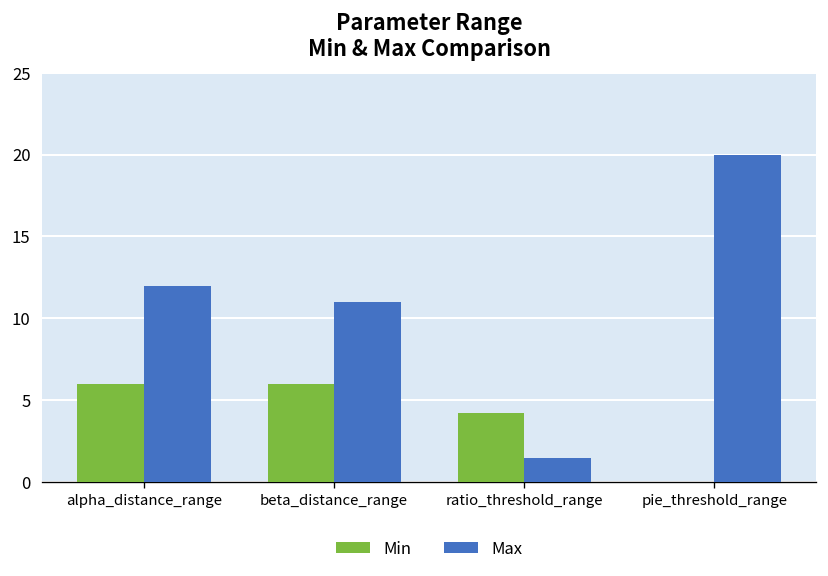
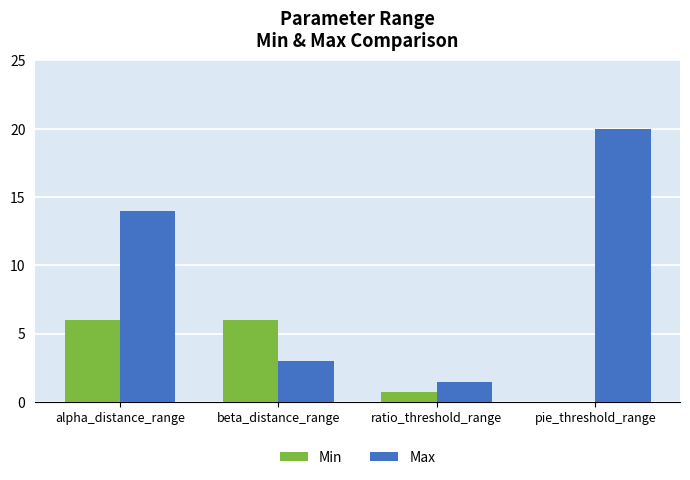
  {
    "Min": {
      "alpha_distance_range": 6.0,
      "beta_distance_range": 6.0,
-     "ratio_threshold_range": 4.2,
+     "ratio_threshold_range": 0.7,
      "pie_threshold_range": 0.0
    },
    "Max": {
-     "alpha_distance_range": 12,
-     "beta_distance_range": 11,
+     "alpha_distance_range": 14,
+     "beta_distance_range": 3,
      "ratio_threshold_range": 1.5,
      "pie_threshold_range": 20
    }
  }
